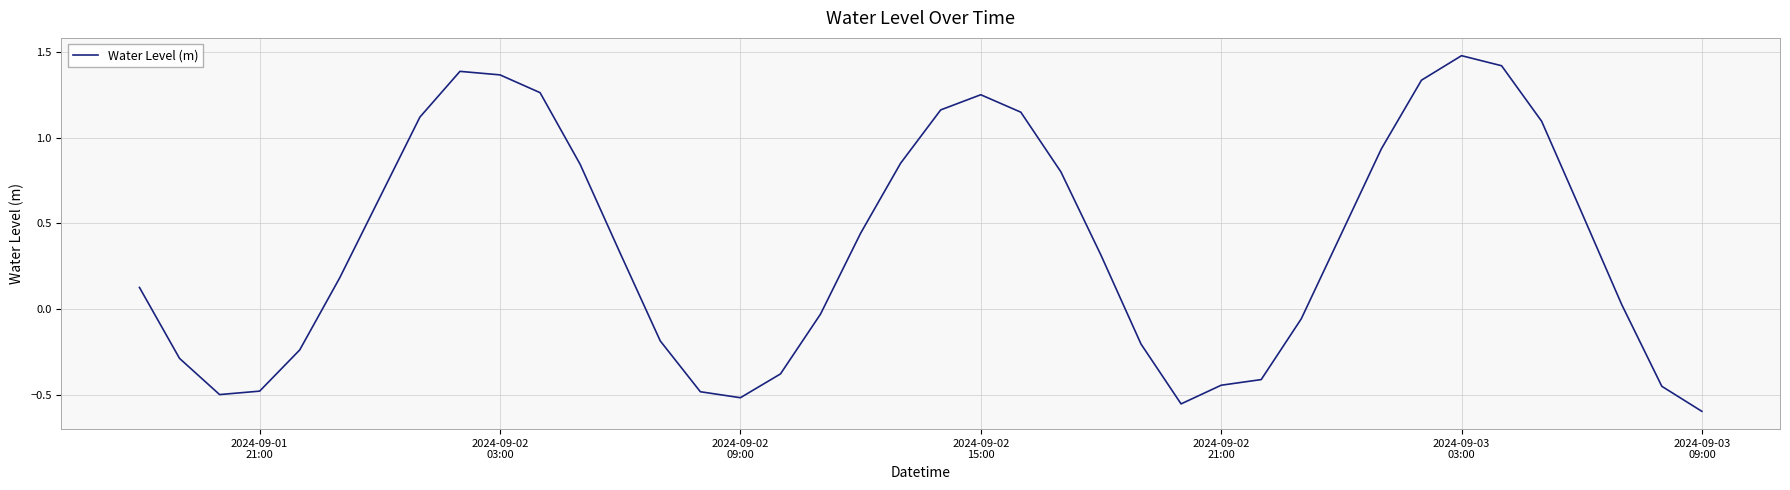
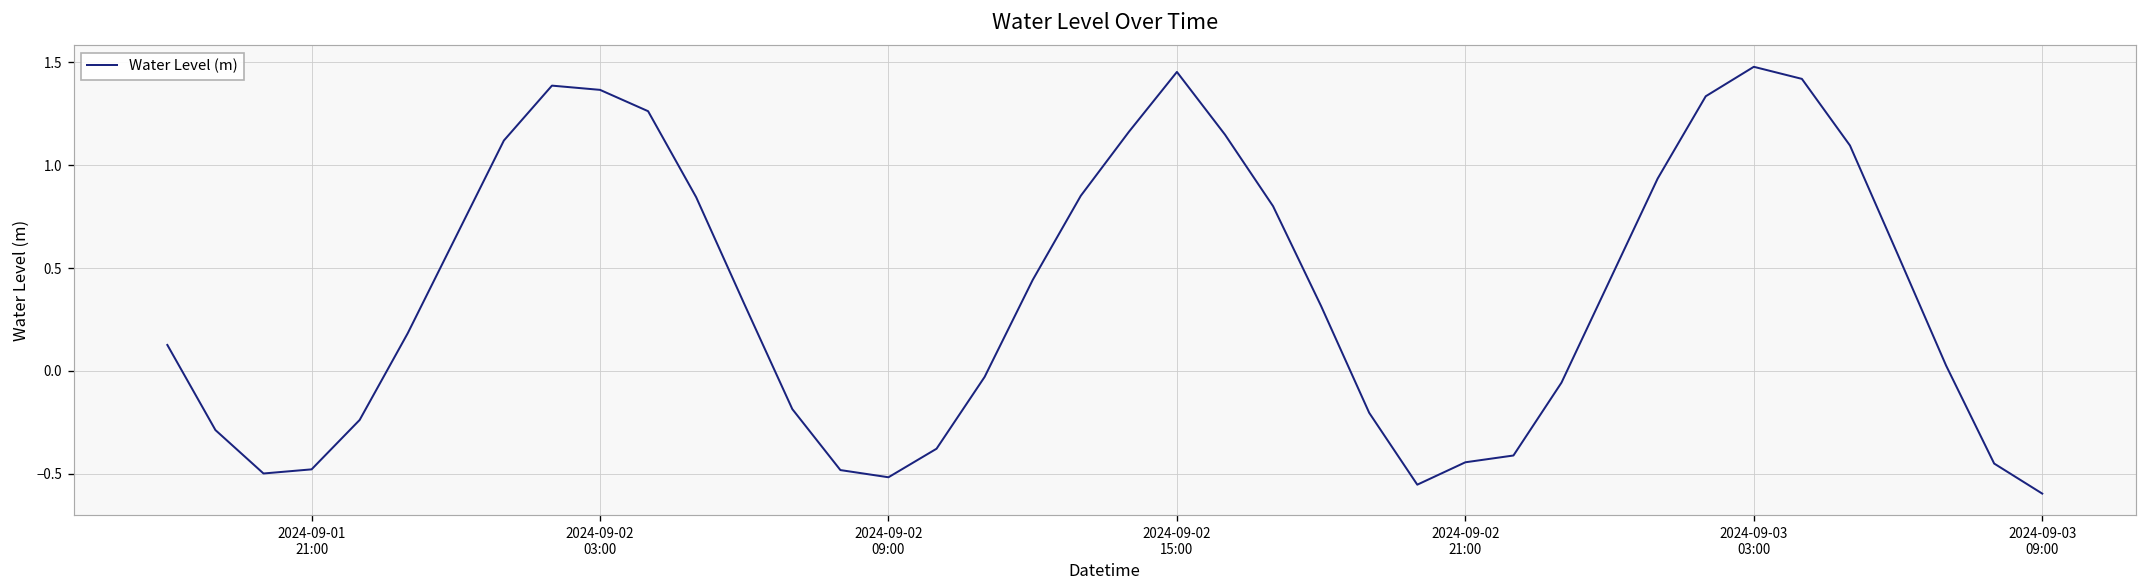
  {
    "2024-09-01 21:00": -0.48,
    "2024-09-02 03:00": 1.37,
    "2024-09-02 09:00": -0.52,
-   "2024-09-02 15:00": 1.25,
+   "2024-09-02 15:00": 1.45,
    "2024-09-02 21:00": -0.44,
    "2024-09-03 03:00": 1.48,
    "2024-09-03 09:00": -0.60
  }
